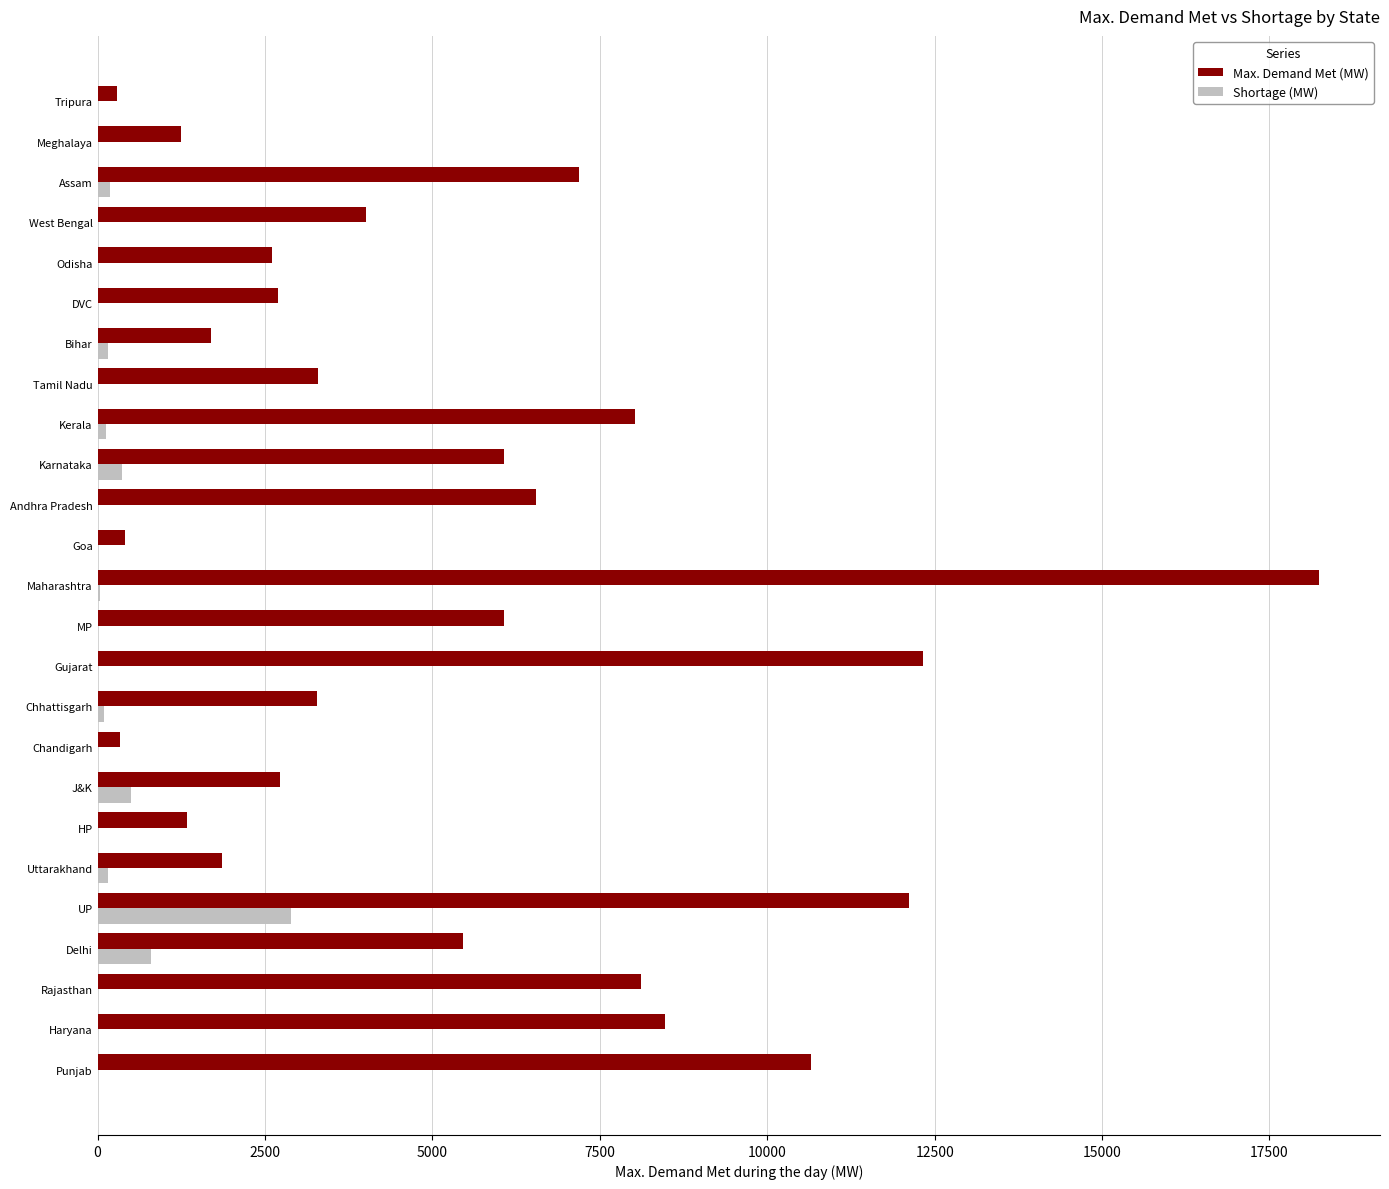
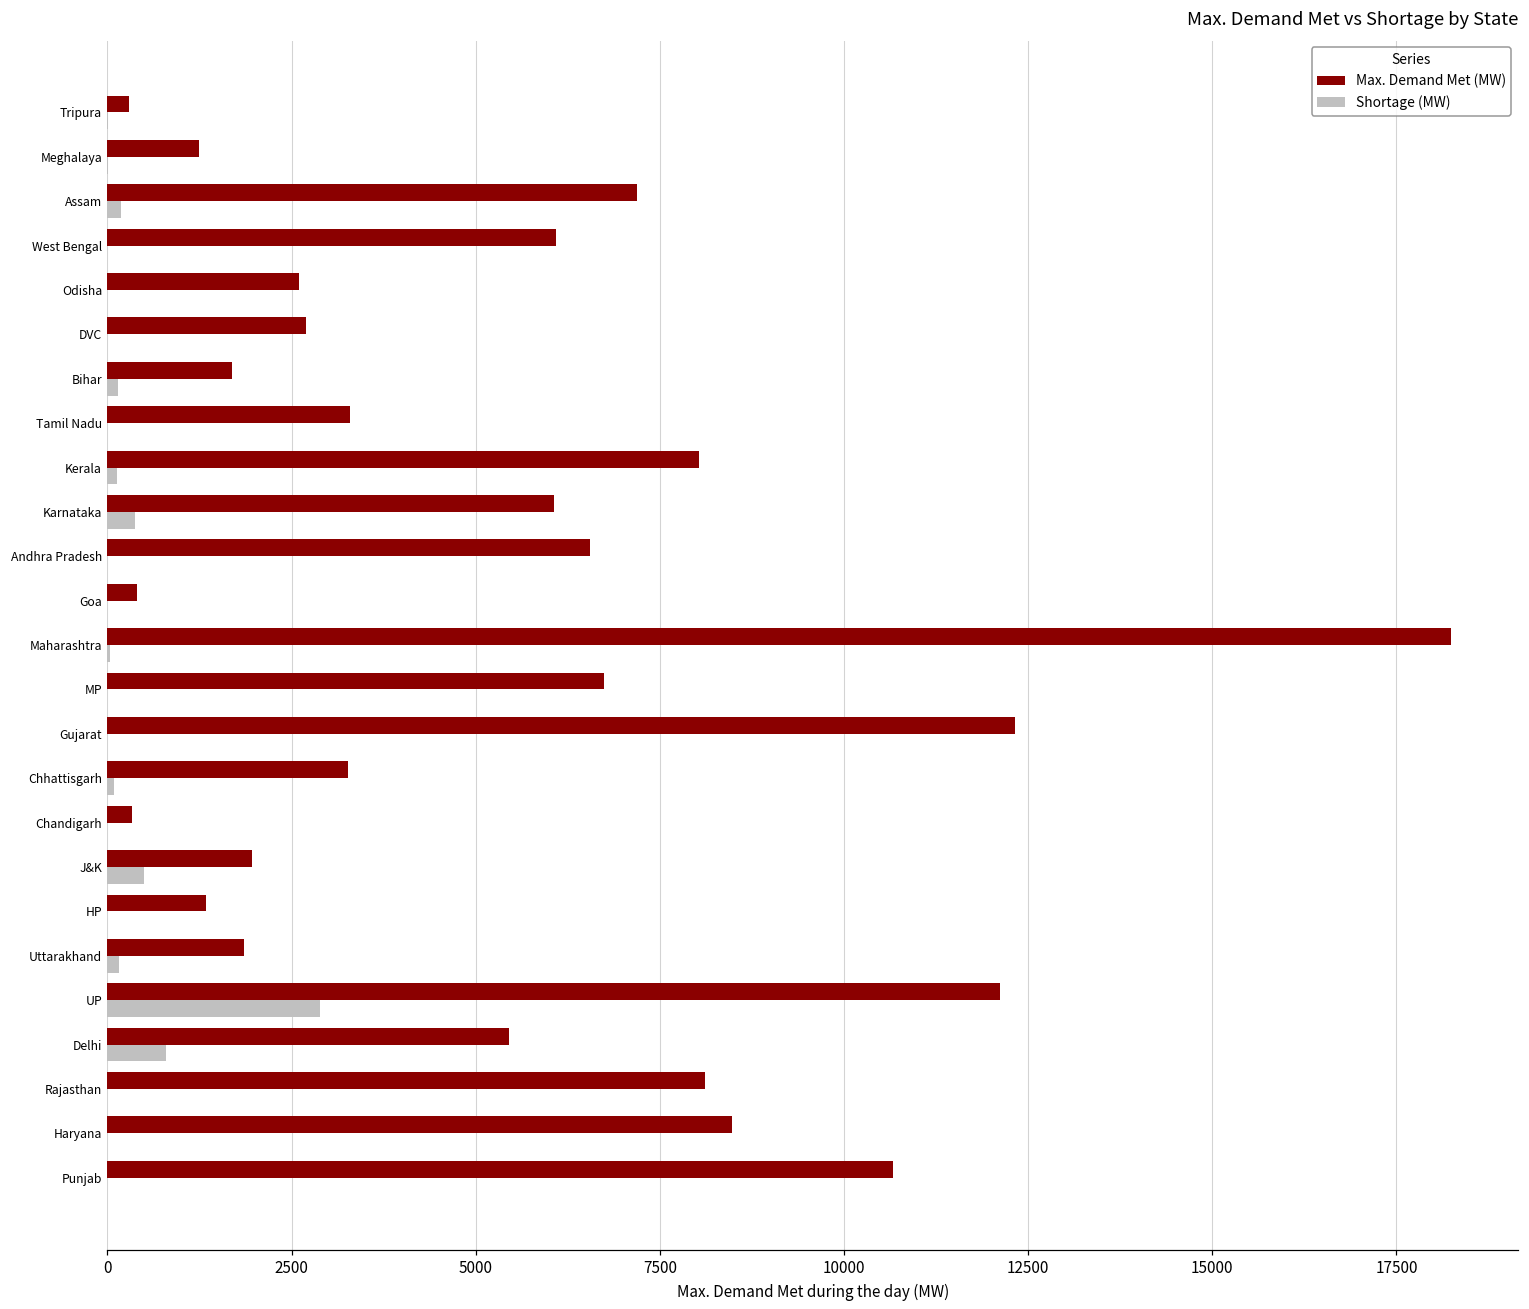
  {
    "Max. Demand Met (MW)": {
      "Tripura": 300,
      "Meghalaya": 1200,
      "Assam": 7200,
-     "West Bengal": 4000,
+     "West Bengal": 6100,
      "Odisha": 2600,
      "DVC": 2700,
      "Bihar": 1700,
      "Tamil Nadu": 3300,
      "Kerala": 8000,
      "Karnataka": 6100,
      "Andhra Pradesh": 6600,
      "Goa": 400,
      "Maharashtra": 18200,
-     "MP": 6100,
+     "MP": 6700,
      "Gujarat": 12300,
      "Chhattisgarh": 3300,
      "Chandigarh": 300,
-     "J&K": 2700,
+     "J&K": 2000,
      "HP": 1300,
      "Uttarakhand": 1900,
      "UP": 12100,
      "Delhi": 5500,
      "Rajasthan": 8100,
      "Haryana": 8500,
      "Punjab": 10700
    },
    "Shortage (MW)": {
      "Assam": 200,
      "West Bengal": 0,
      "Odisha": 0,
      "DVC": 0,
      "Bihar": 200,
      "Tamil Nadu": 0,
      "Kerala": 100,
      "Karnataka": 400,
      "Andhra Pradesh": 0,
      "Goa": 0,
      "Maharashtra": 0,
      "MP": 0,
      "Gujarat": 0,
      "Chhattisgarh": 100,
      "Chandigarh": 0,
      "J&K": 500,
      "HP": 0,
      "Uttarakhand": 200,
      "UP": 2900,
      "Delhi": 800,
      "Rajasthan": 0,
      "Haryana": 0,
      "Punjab": 0
    }
  }
